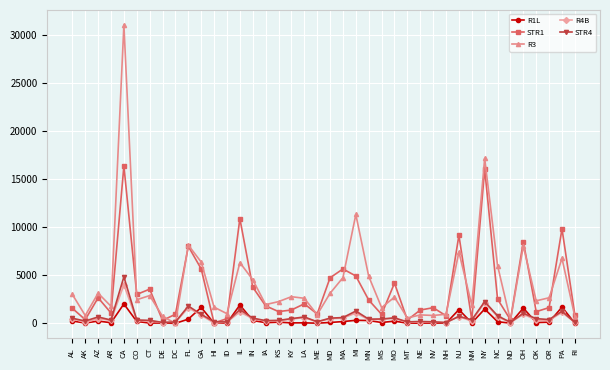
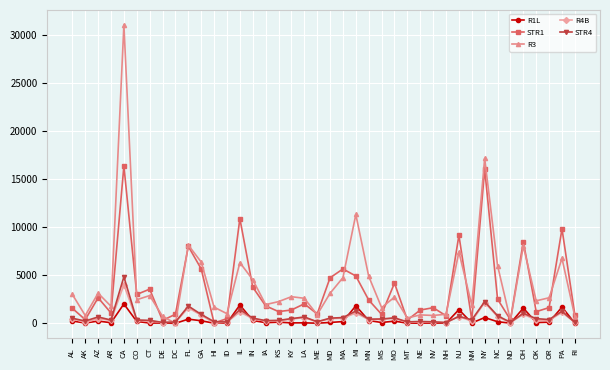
  {
    "R1L": {
      "CA": 2000,
      "FL": 0,
-     "GA": 2000,
+     "GA": 0,
      "IL": 2000,
      "KY": 0,
      "LA": 0,
      "MD": 0,
      "MA": 0,
-     "MI": 0,
+     "MI": 2000,
      "MS": 0,
      "MO": 0,
      "NJ": 1000,
-     "NY": 1500,
+     "NY": 600,
      "NC": 0,
      "OH": 2000,
      "PA": 2000
    }
  }
